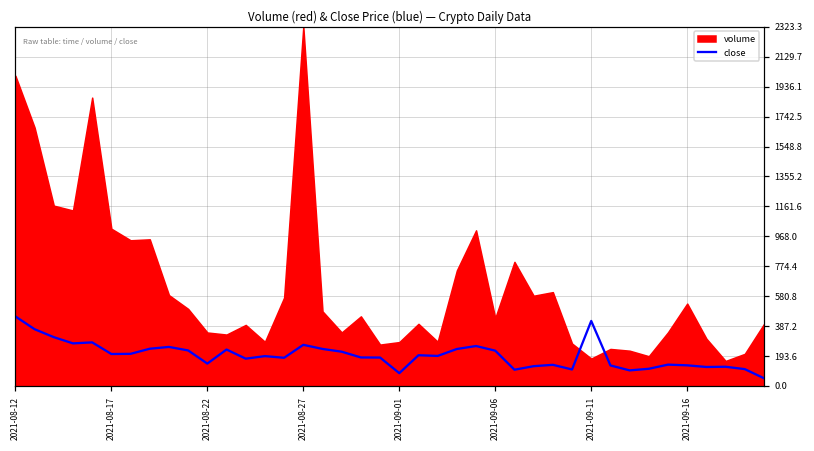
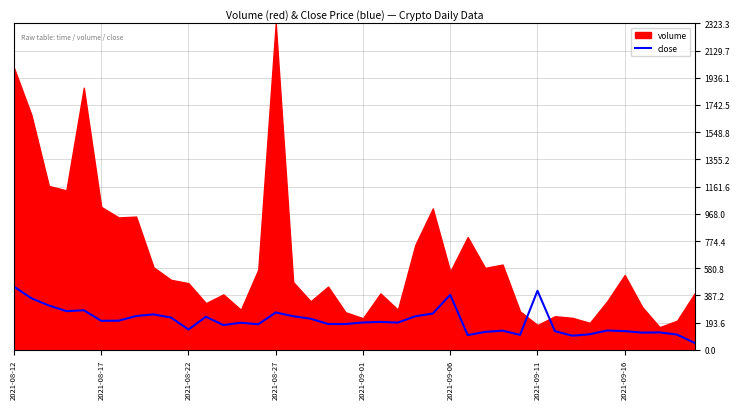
  {
    "close": {
      "2021-08-12": 450,
      "2021-08-17": 210,
      "2021-08-22": 140,
      "2021-08-27": 270,
-     "2021-09-01": 80,
-     "2021-09-06": 230,
+     "2021-09-01": 200,
+     "2021-09-06": 390,
      "2021-09-11": 420,
      "2021-09-16": 130
    },
    "volume": {
      "2021-08-12": 2010,
      "2021-08-17": 1020,
-     "2021-08-22": 350,
+     "2021-08-22": 470,
      "2021-08-27": 2320,
-     "2021-09-01": 280,
-     "2021-09-06": 440,
+     "2021-09-01": 230,
+     "2021-09-06": 560,
      "2021-09-11": 180,
      "2021-09-16": 530
    }
  }
